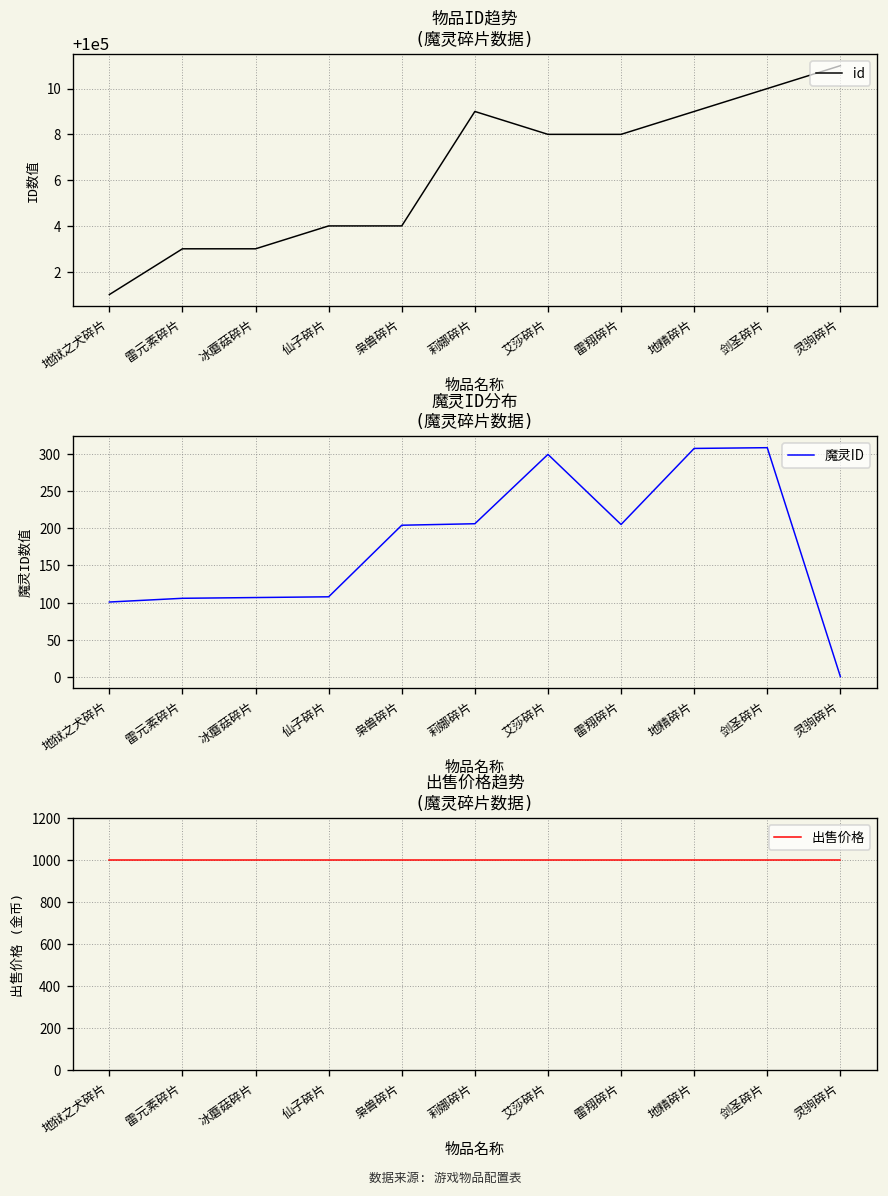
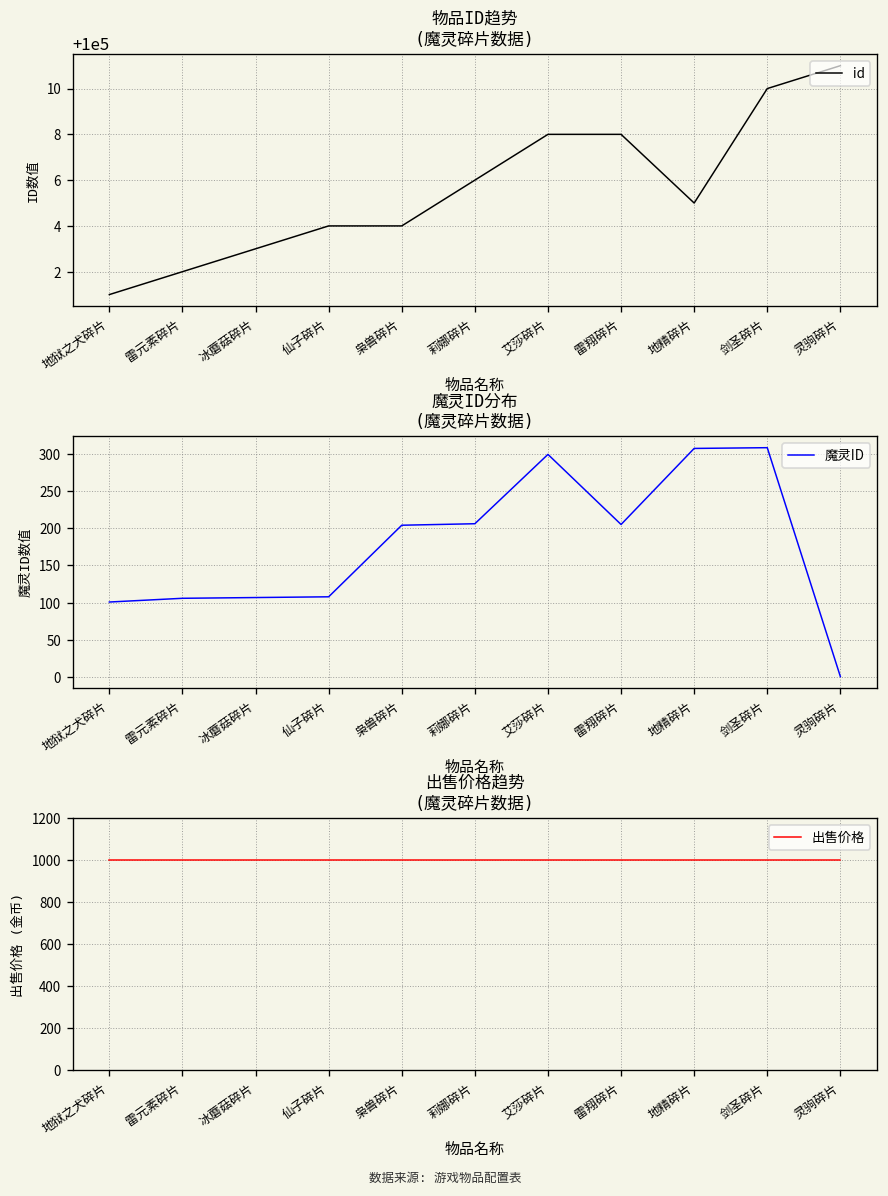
  {
    "物品ID趋势 (魔灵碎片数据)": {
      "地狱之犬碎片": 100001,
-     "雷元素碎片": 100003,
+     "雷元素碎片": 100002,
      "冰蘑菇碎片": 100003,
      "仙子碎片": 100004,
      "枭兽碎片": 100004,
-     "莉娜碎片": 100009,
+     "莉娜碎片": 100006,
      "艾莎碎片": 100008,
      "雷翔碎片": 100008,
-     "地精碎片": 100009,
+     "地精碎片": 100005,
      "剑圣碎片": 100010
    },
    "魔灵ID分布 (魔灵碎片数据)": {
      "地狱之犬碎片": 100,
      "雷元素碎片": 110,
      "冰蘑菇碎片": 110,
      "仙子碎片": 110,
      "枭兽碎片": 200,
      "莉娜碎片": 210,
      "艾莎碎片": 300,
      "雷翔碎片": 210,
      "地精碎片": 310,
      "剑圣碎片": 310,
      "灵驹碎片": 0
    },
    "出售价格趋势 (魔灵碎片数据)": {
      "地狱之犬碎片": 1000,
      "雷元素碎片": 1000,
      "冰蘑菇碎片": 1000,
      "仙子碎片": 1000,
      "枭兽碎片": 1000,
      "莉娜碎片": 1000,
      "艾莎碎片": 1000,
      "雷翔碎片": 1000,
      "地精碎片": 1000,
      "剑圣碎片": 1000,
      "灵驹碎片": 1000
    }
  }
